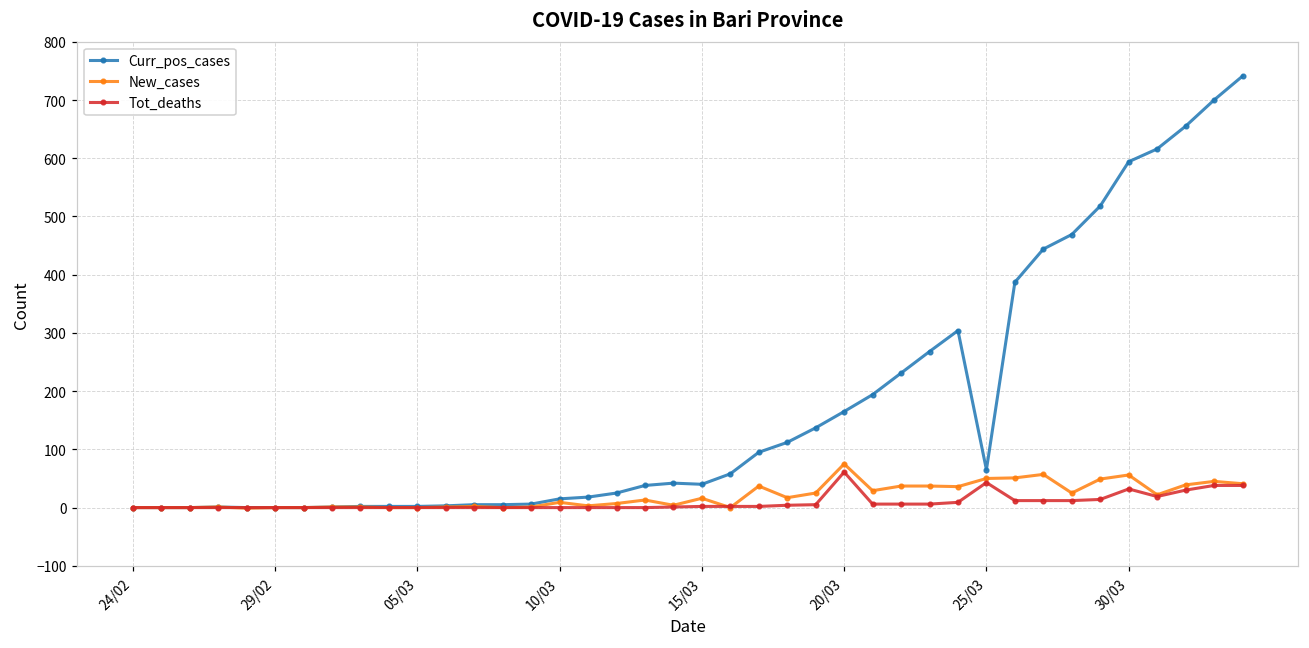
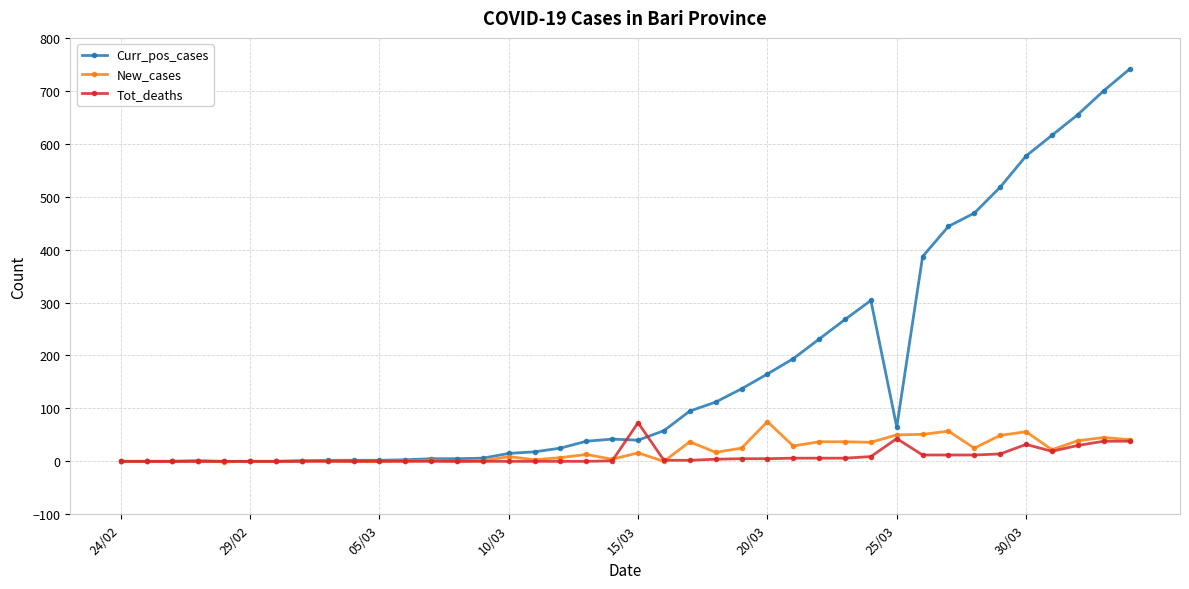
  {
    "Curr_pos_cases": {
      "10/03": 20,
      "15/03": 40,
      "20/03": 170,
      "25/03": 70,
-     "30/03": 590
+     "30/03": 580
    },
    "New_cases": {
      "10/03": 10,
      "15/03": 20,
      "20/03": 80,
      "25/03": 50,
      "30/03": 60
    },
    "Tot_deaths": {
      "10/03": 0,
-     "15/03": 0,
-     "20/03": 60,
+     "15/03": 70,
+     "20/03": 10,
      "25/03": 40,
      "30/03": 30
    }
  }
